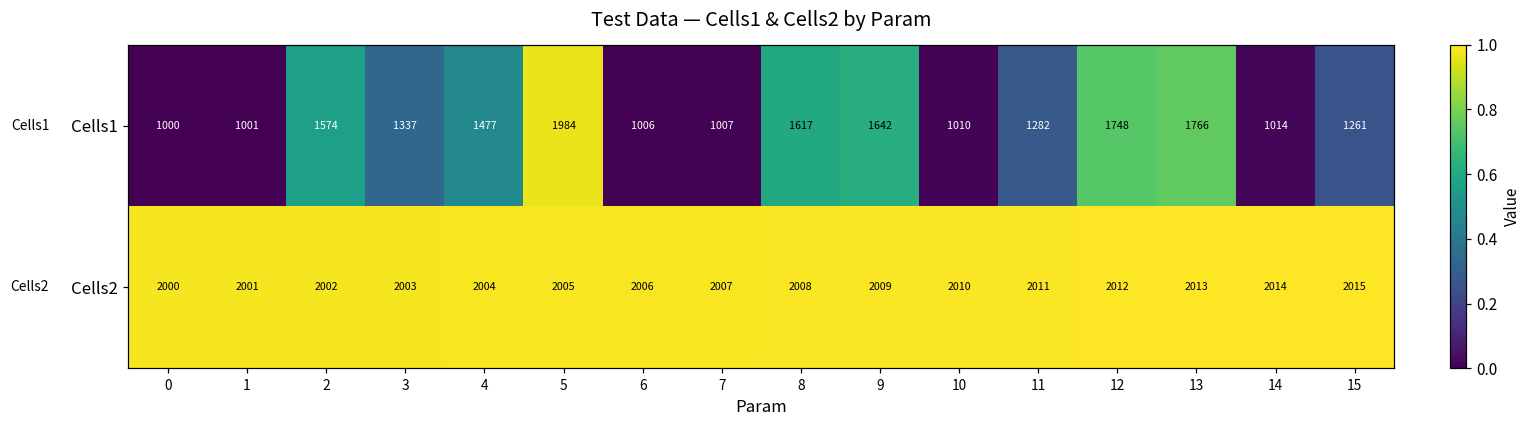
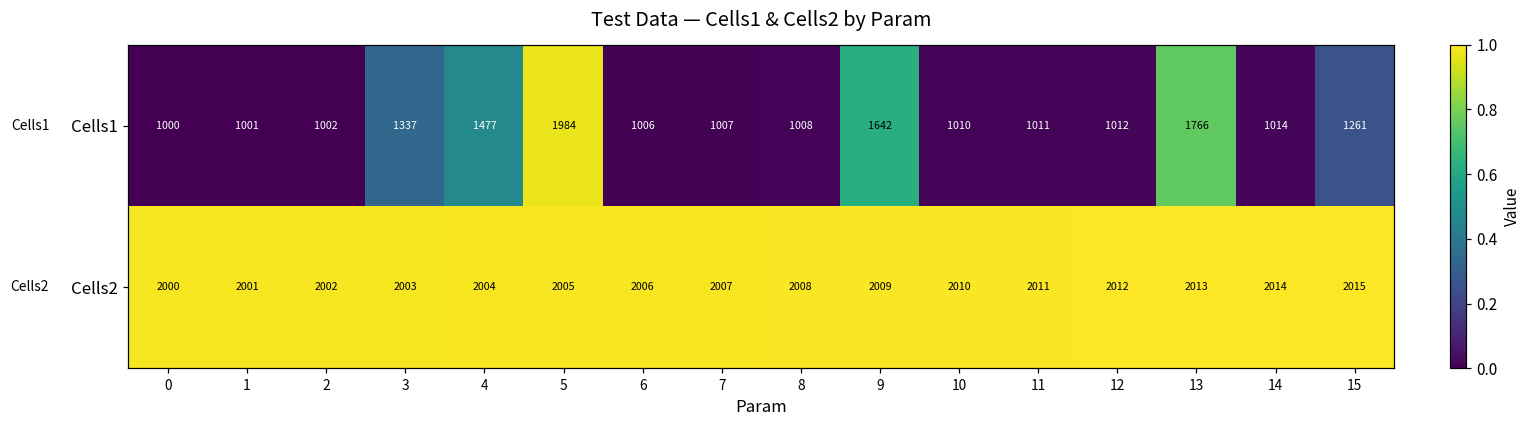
  {
    "Cells1": {
      "0": 1000,
      "1": 1001,
-     "2": 1574,
+     "2": 1002,
      "3": 1337,
      "4": 1477,
      "5": 1984,
      "6": 1006,
      "7": 1007,
-     "8": 1617,
+     "8": 1008,
      "9": 1642,
      "10": 1010,
-     "11": 1282,
-     "12": 1748,
+     "11": 1011,
+     "12": 1012,
      "13": 1766,
      "14": 1014,
      "15": 1261
    },
    "Cells2": {
      "0": 2000,
      "1": 2001,
      "2": 2002,
      "3": 2003,
      "4": 2004,
      "5": 2005,
      "6": 2006,
      "7": 2007,
      "8": 2008,
      "9": 2009,
      "10": 2010,
      "11": 2011,
      "12": 2012,
      "13": 2013,
      "14": 2014,
      "15": 2015
    }
  }
